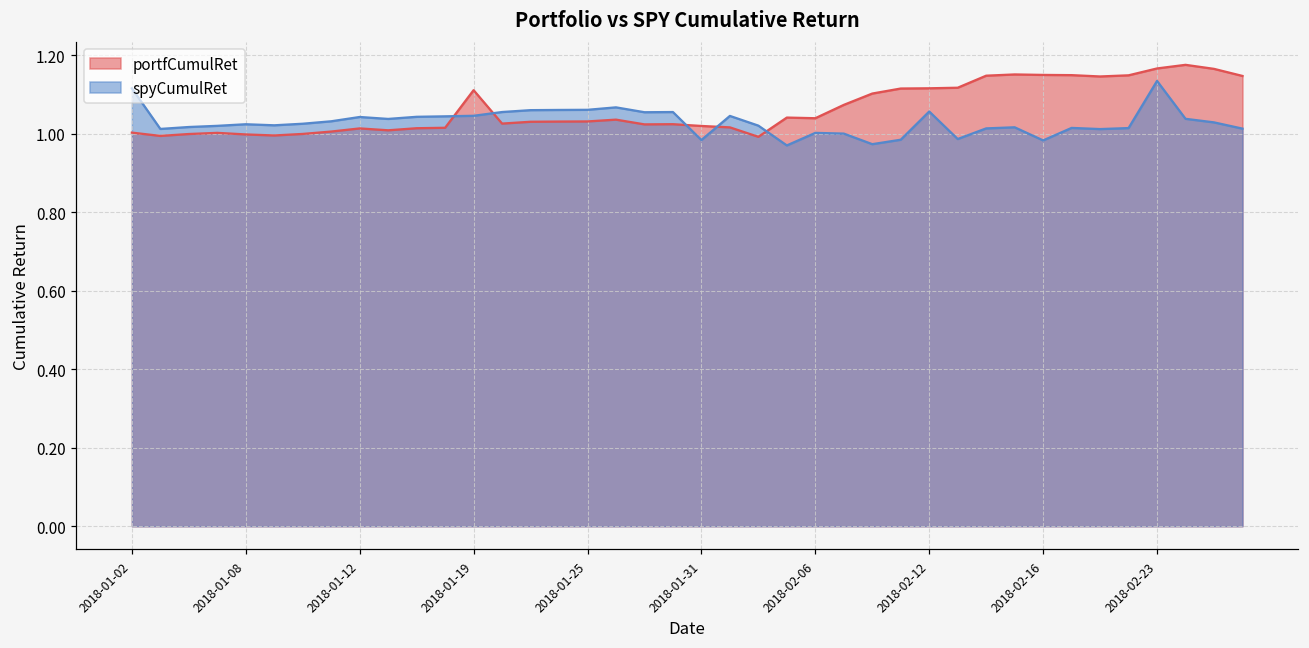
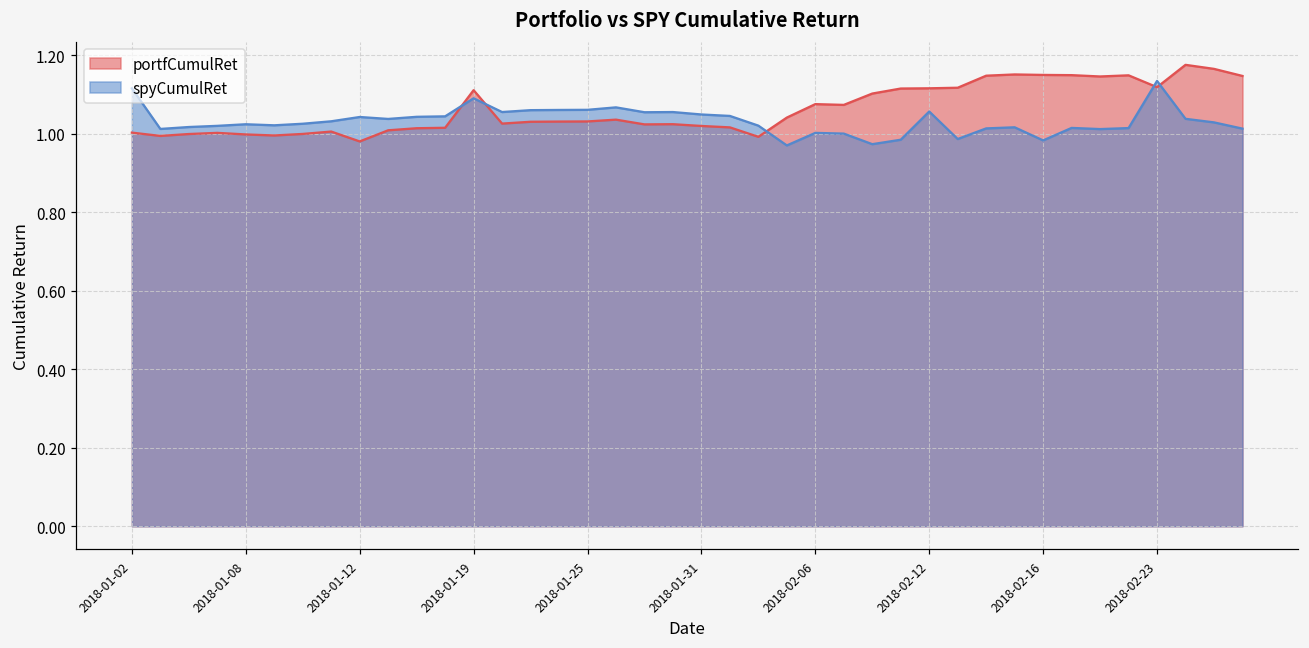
  {
    "portfCumulRet": {
      "2018-01-02": 1.00,
      "2018-01-08": 1.00,
-     "2018-01-12": 1.01,
+     "2018-01-12": 0.98,
      "2018-01-19": 1.11,
      "2018-01-25": 1.03,
      "2018-01-31": 1.02,
-     "2018-02-06": 1.04,
+     "2018-02-06": 1.08,
      "2018-02-12": 1.12,
      "2018-02-16": 1.15,
-     "2018-02-23": 1.17
+     "2018-02-23": 1.12
    },
    "spyCumulRet": {
      "2018-01-08": 1.02,
      "2018-01-12": 1.04,
-     "2018-01-19": 1.05,
+     "2018-01-19": 1.09,
      "2018-01-25": 1.06,
-     "2018-01-31": 0.98,
+     "2018-01-31": 1.05,
      "2018-02-06": 1.00,
      "2018-02-12": 1.06,
      "2018-02-16": 0.98,
      "2018-02-23": 1.13
    }
  }
